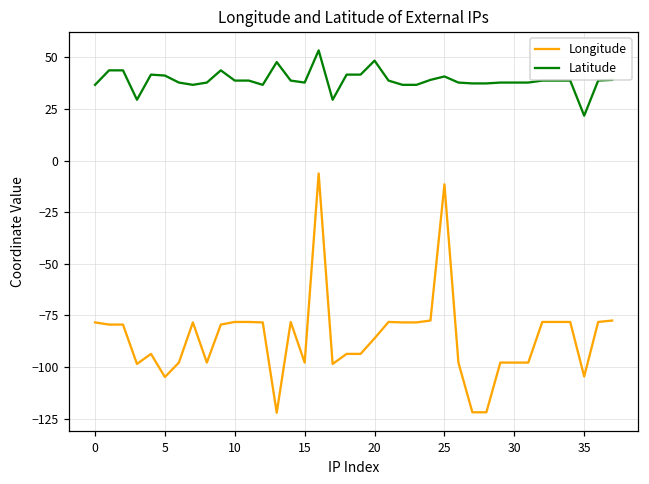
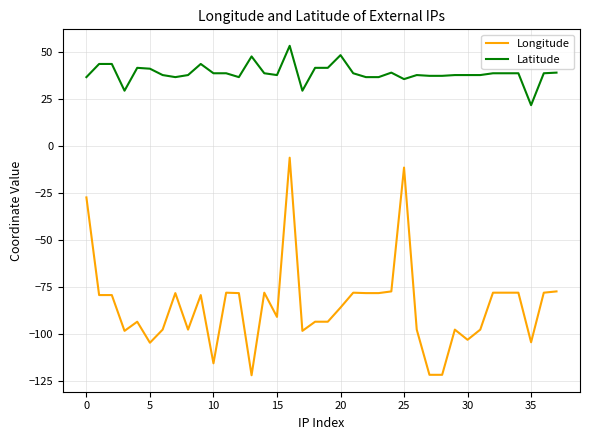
  {
    "Longitude": {
-     "0": -78,
+     "0": -27,
      "5": -105,
-     "10": -78,
-     "15": -98,
+     "10": -116,
+     "15": -91,
      "20": -86,
      "25": -12,
-     "30": -98,
+     "30": -103,
      "35": -105
    },
    "Latitude": {
      "0": 37,
      "5": 41,
      "10": 39,
      "15": 38,
      "20": 48,
-     "25": 41,
+     "25": 36,
      "30": 38,
      "35": 22
    }
  }
